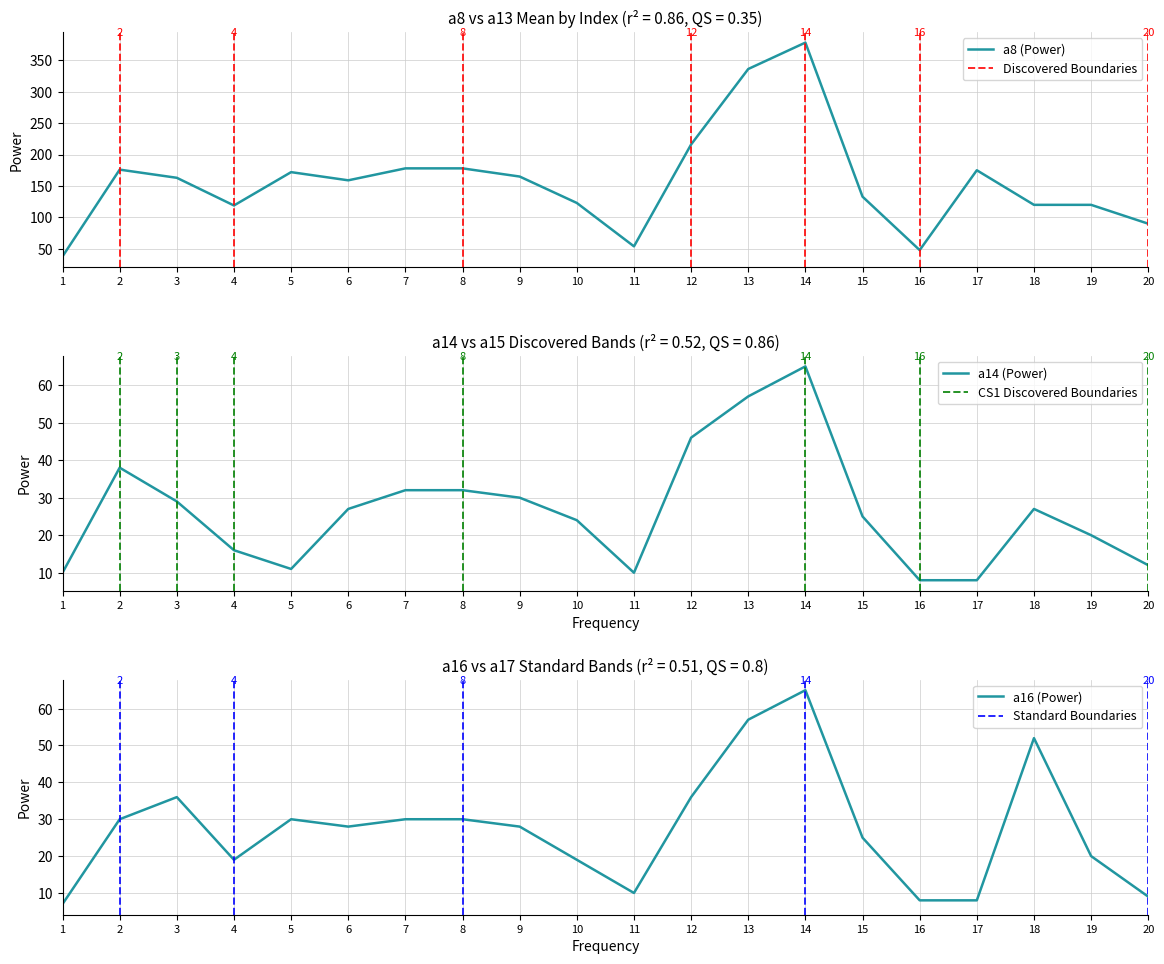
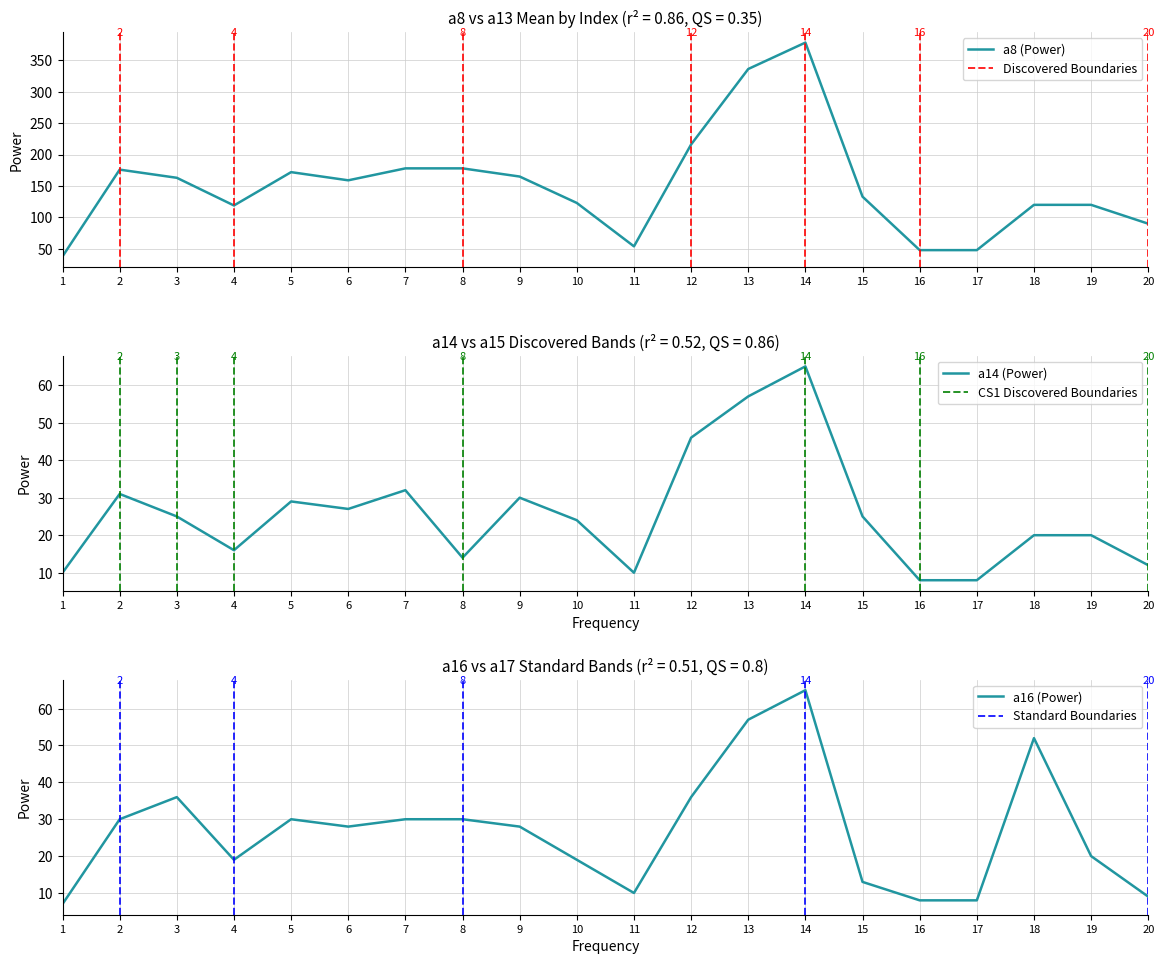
  {
    "a8 vs a13 Mean by Index (r² = 0.86, QS = 0.35)": {
      "1": 40,
      "2": 180,
      "3": 160,
      "4": 120,
      "5": 170,
      "6": 160,
      "7": 180,
      "8": 180,
      "9": 170,
      "10": 120,
      "11": 50,
      "12": 220,
      "13": 340,
      "15": 130,
      "16": 50,
-     "17": 180,
+     "17": 50,
      "18": 120,
      "19": 120,
      "20": 90
    },
    "a14 vs a15 Discovered Bands (r² = 0.52, QS = 0.86)": {
      "1": 10,
-     "2": 38,
-     "3": 29,
+     "2": 31,
+     "3": 25,
      "4": 16,
-     "5": 11,
+     "5": 29,
      "6": 27,
      "7": 32,
-     "8": 32,
+     "8": 14,
      "9": 30,
      "10": 24,
      "11": 10,
      "12": 46,
      "13": 57,
      "15": 25,
      "16": 8,
      "17": 8,
-     "18": 27,
+     "18": 20,
      "19": 20,
      "20": 12
    },
    "a16 vs a17 Standard Bands (r² = 0.51, QS = 0.8)": {
      "1": 7,
      "2": 30,
      "3": 36,
      "4": 19,
      "5": 30,
      "6": 28,
      "7": 30,
      "8": 30,
      "9": 28,
      "10": 19,
      "11": 10,
      "12": 36,
      "13": 57,
-     "15": 25,
+     "15": 13,
      "16": 8,
      "17": 8,
      "18": 52,
      "19": 20,
      "20": 9
    }
  }
